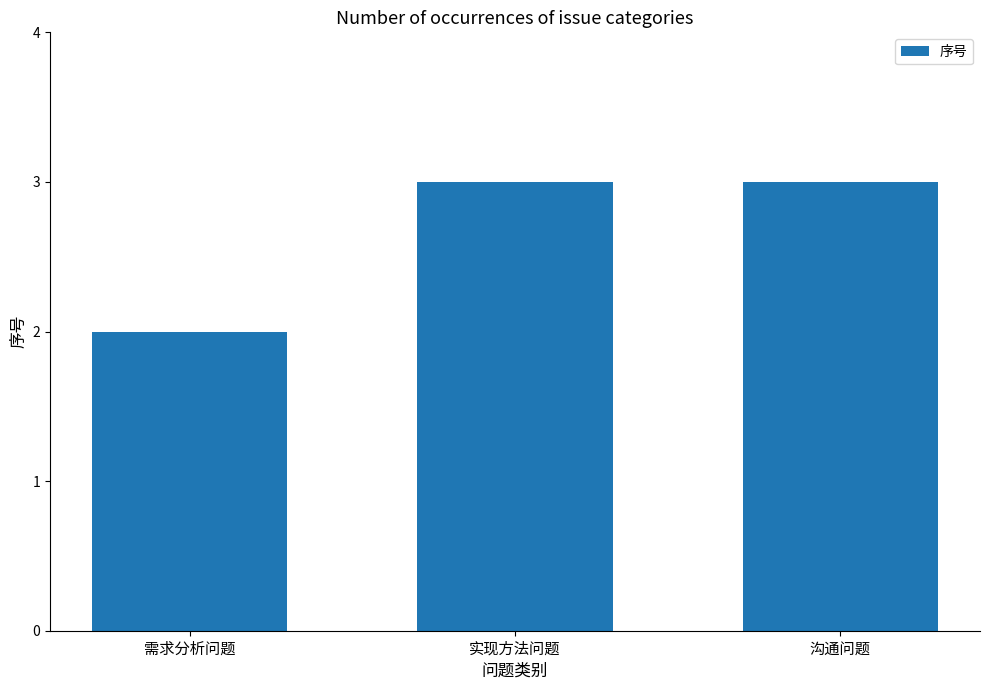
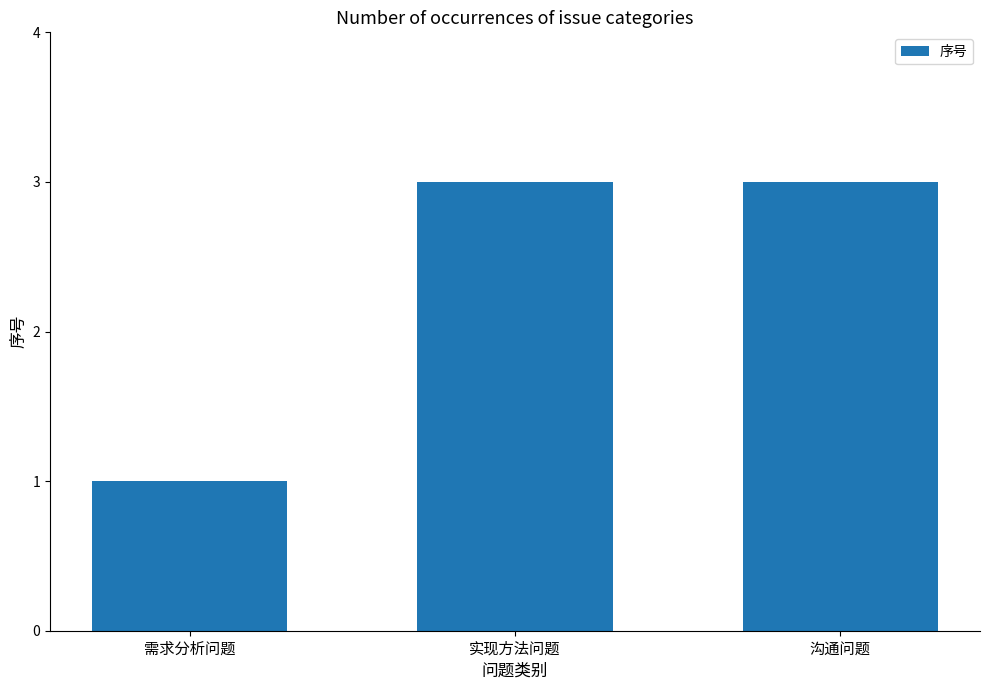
  {
-   "需求分析问题": 2,
+   "需求分析问题": 1,
    "实现方法问题": 3,
    "沟通问题": 3
  }
